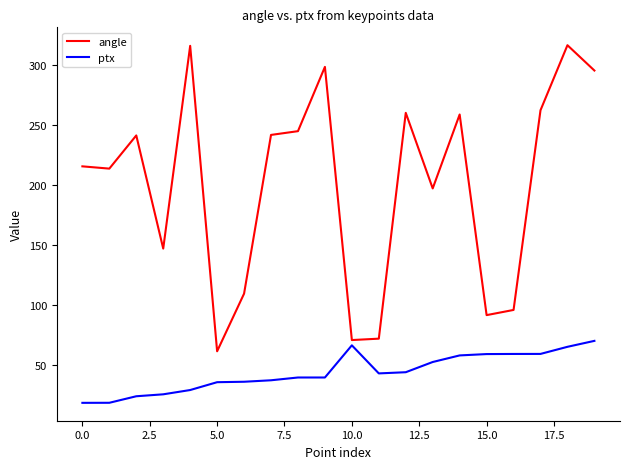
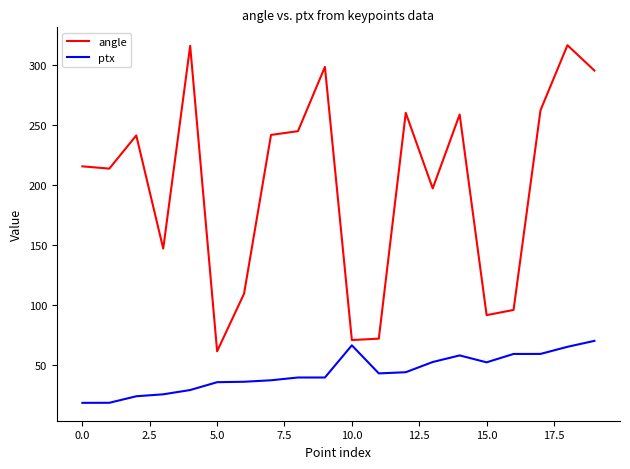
  {
    "angle": {
      "0.0": 216,
      "5.0": 62,
      "10.0": 71,
      "15.0": 92
    },
    "ptx": {
      "0.0": 19,
      "5.0": 36,
      "10.0": 67,
-     "15.0": 59
+     "15.0": 53
    }
  }
